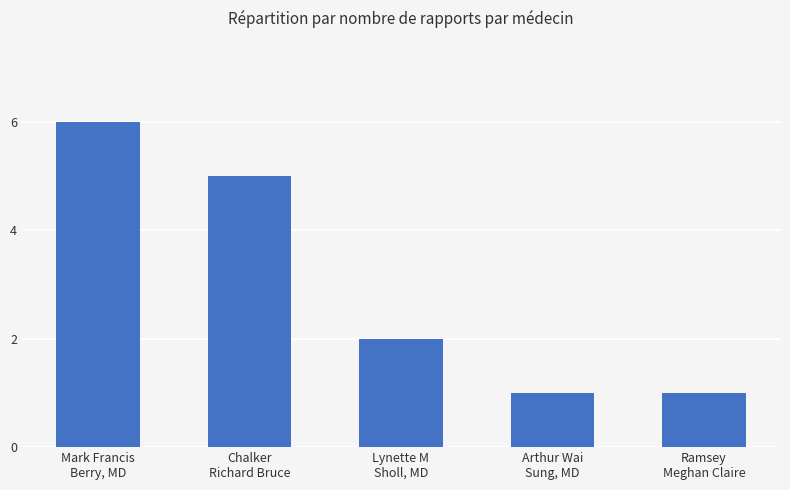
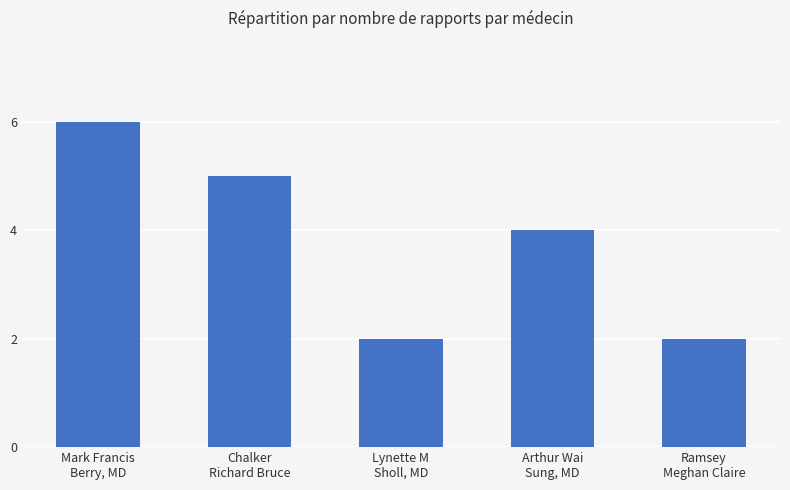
  {
    "Mark Francis Berry, MD": 6,
    "Chalker Richard Bruce": 5,
    "Lynette M Sholl, MD": 2,
-   "Arthur Wai Sung, MD": 1,
-   "Ramsey Meghan Claire": 1
+   "Arthur Wai Sung, MD": 4,
+   "Ramsey Meghan Claire": 2
  }
